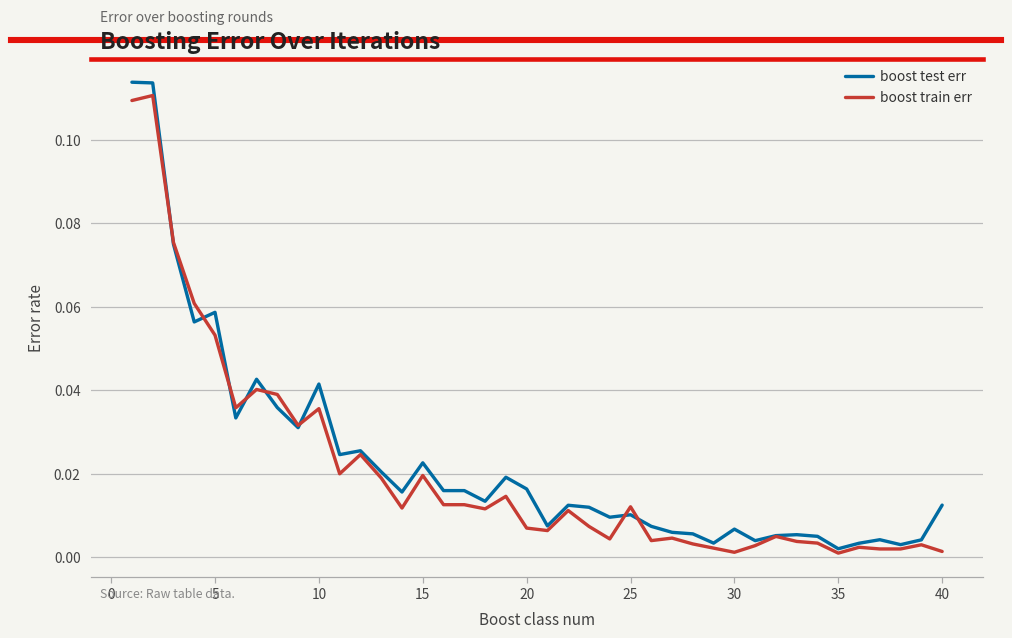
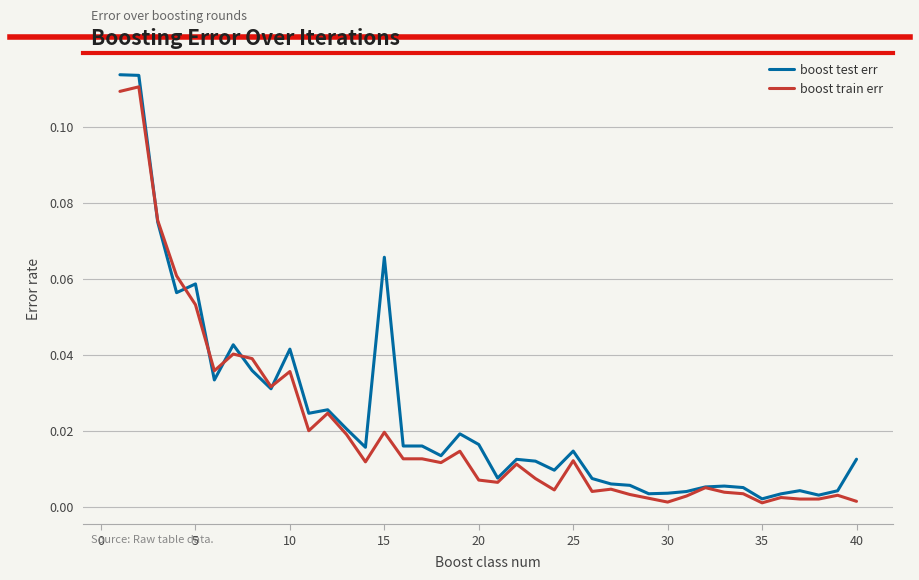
  {
    "boost test err": {
      "5": 0.059,
      "10": 0.041,
-     "15": 0.023,
+     "15": 0.066,
      "20": 0.016,
-     "25": 0.010,
-     "30": 0.007,
+     "25": 0.015,
+     "30": 0.004,
      "35": 0.002,
      "40": 0.012
    },
    "boost train err": {
      "5": 0.053,
      "10": 0.036,
      "15": 0.020,
      "20": 0.007,
      "25": 0.012,
      "30": 0.001,
      "35": 0.001,
      "40": 0.001
    }
  }
